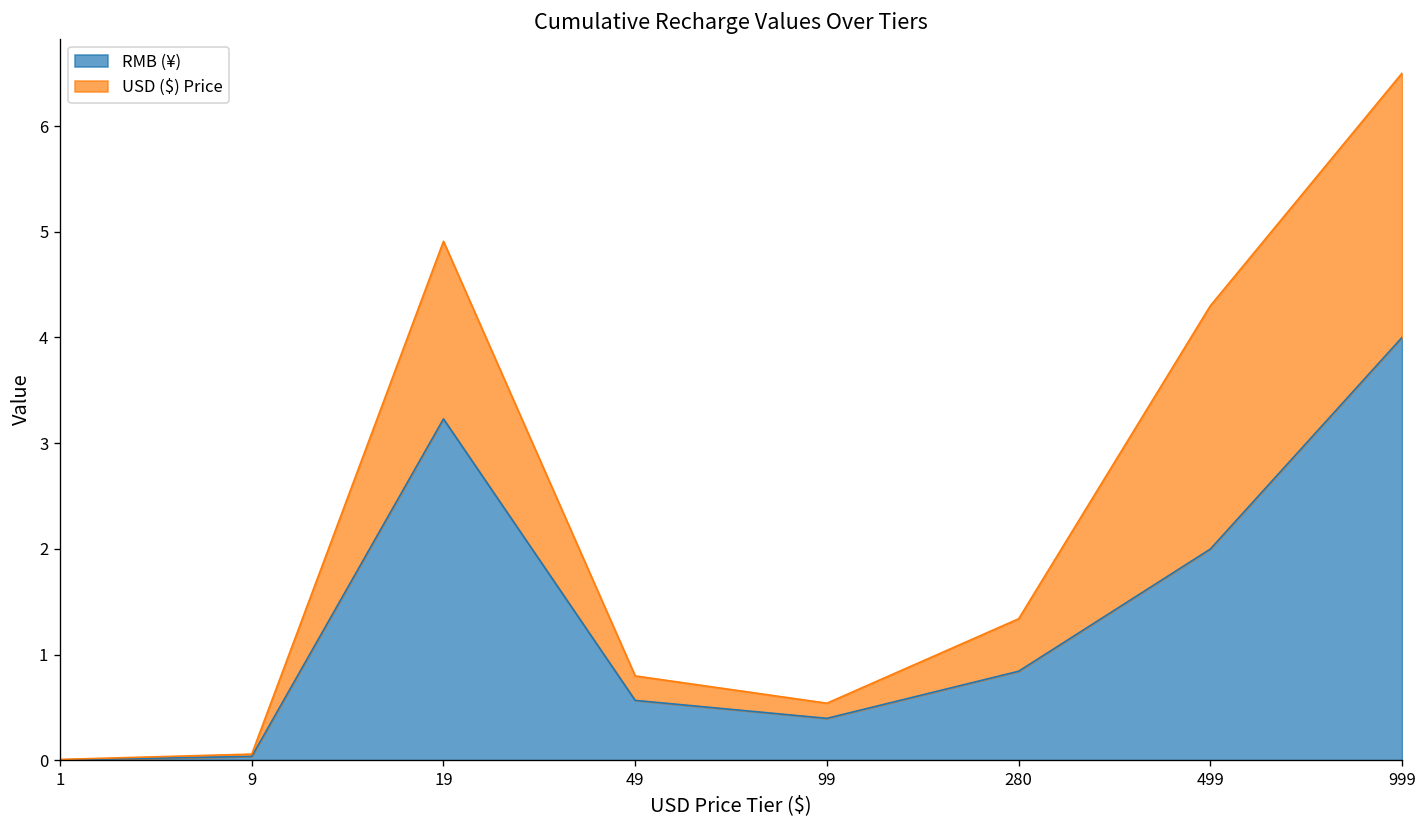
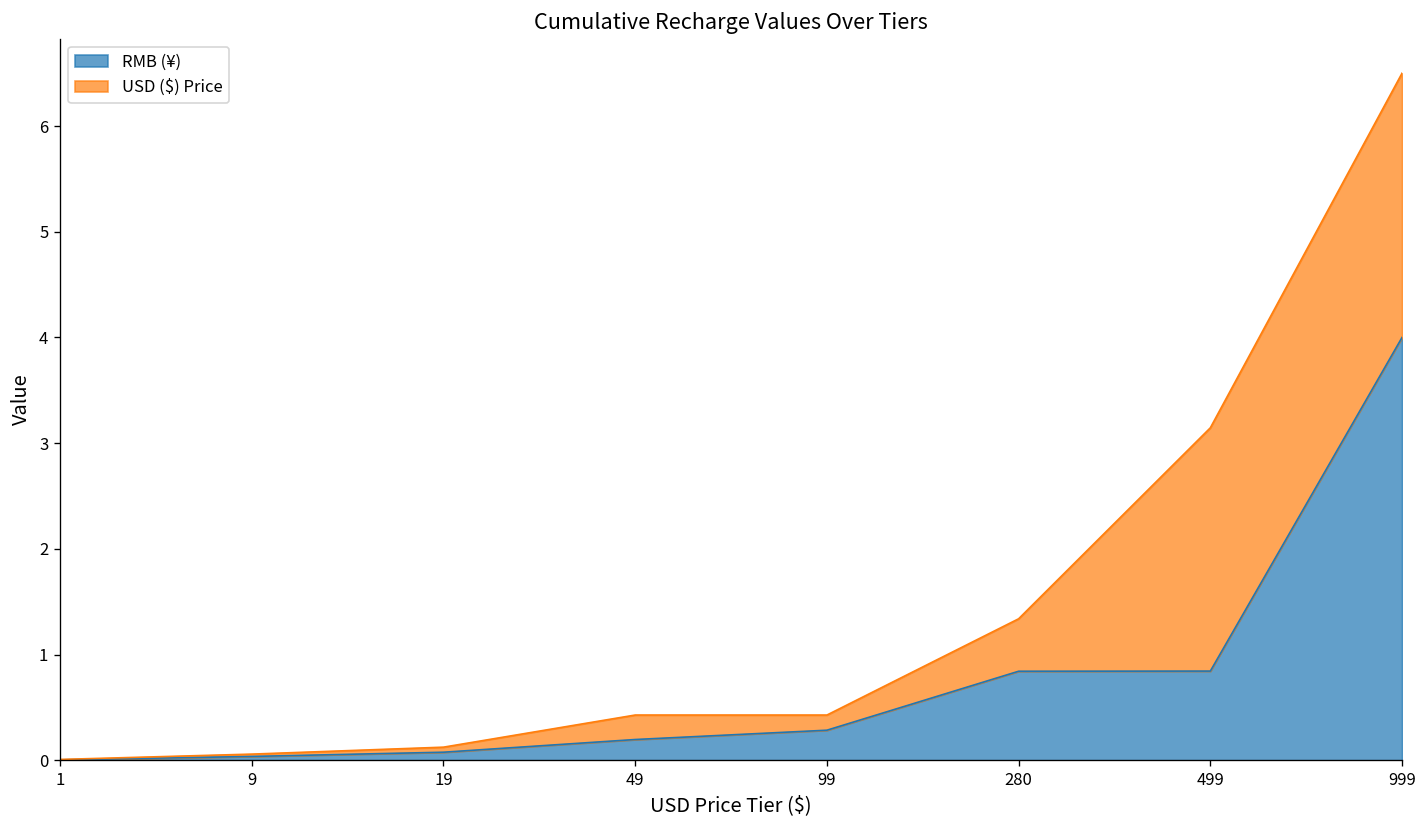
  {
    "RMB (¥)": {
-     "19": 3.2,
-     "49": 0.6,
-     "99": 0.4,
+     "19": 0.1,
+     "49": 0.2,
+     "99": 0.3,
      "280": 0.8,
-     "499": 2.0,
+     "499": 0.8,
      "999": 4.0
    },
    "USD ($) Price": {
-     "19": 1.7,
+     "19": 0.0,
      "49": 0.2,
      "99": 0.1,
      "280": 0.5,
      "499": 2.3,
      "999": 2.5
    }
  }
